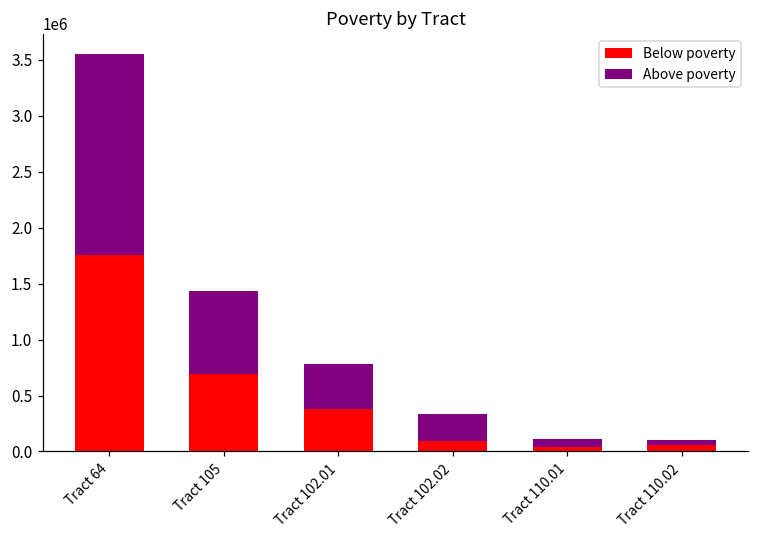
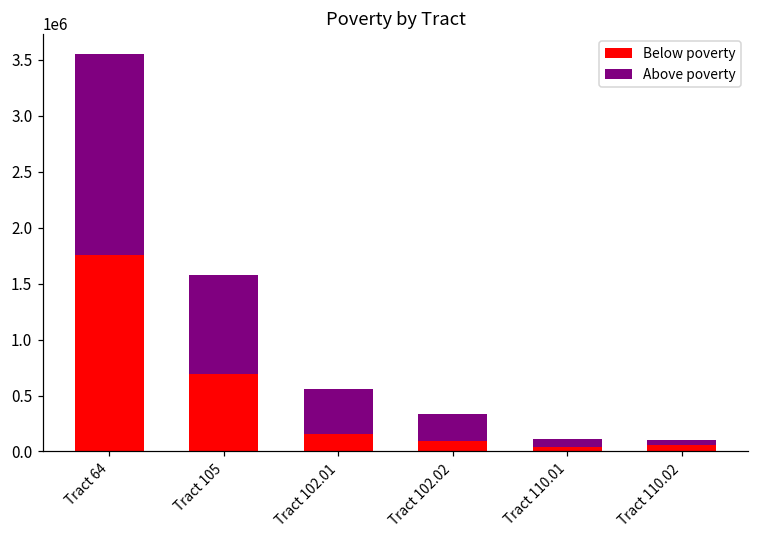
  {
    "Below poverty": {
      "Tract 64": 1760000,
      "Tract 105": 700000,
-     "Tract 102.01": 380000,
+     "Tract 102.01": 160000,
      "Tract 102.02": 100000,
      "Tract 110.01": 40000,
      "Tract 110.02": 60000
    },
    "Above poverty": {
      "Tract 64": 1790000,
-     "Tract 105": 740000,
+     "Tract 105": 880000,
      "Tract 102.01": 400000,
      "Tract 102.02": 240000,
      "Tract 110.01": 70000,
      "Tract 110.02": 40000
    }
  }
